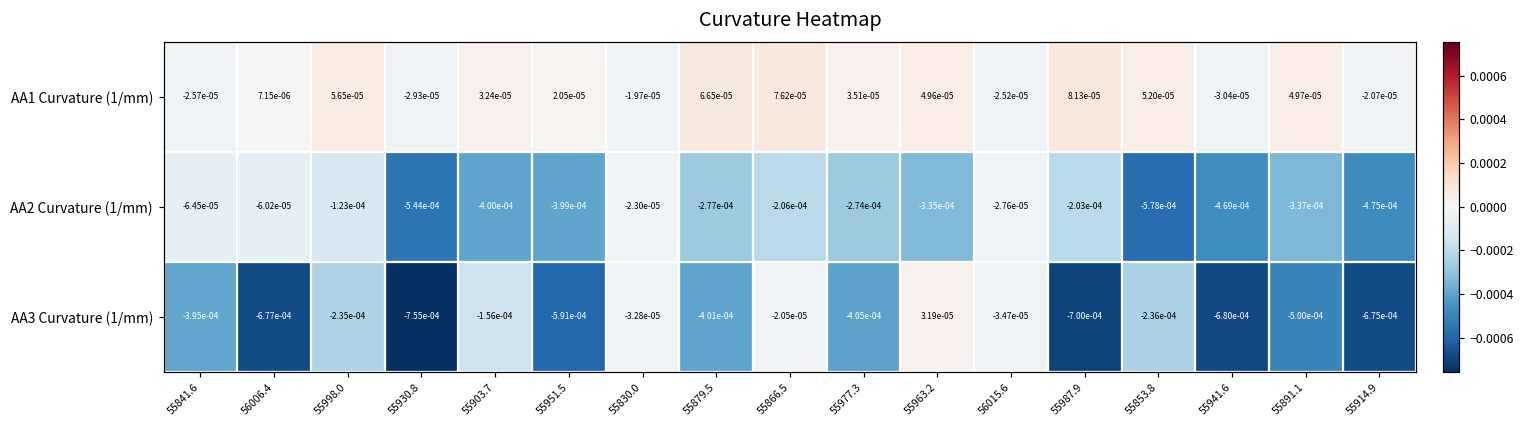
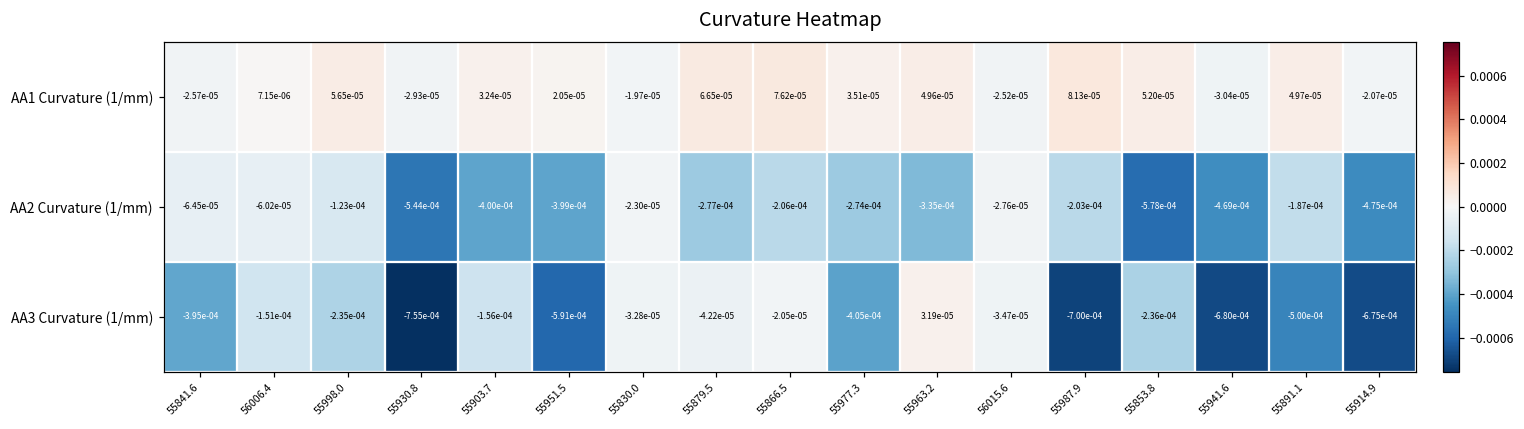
  {
    "AA1 Curvature (1/mm)": {
      "55841.6": "-2.57e-05",
      "56006.4": "7.15e-06",
      "55998.0": "5.65e-05",
      "55930.8": "-2.93e-05",
      "55903.7": "3.24e-05",
      "55951.5": "2.05e-05",
      "55830.0": "-1.97e-05",
      "55879.5": "6.65e-05",
      "55866.5": "7.62e-05",
      "55977.3": "3.51e-05",
      "55963.2": "4.96e-05",
      "56015.6": "-2.52e-05",
      "55987.9": "8.13e-05",
      "55853.8": "5.20e-05",
      "55941.6": "-3.04e-05",
      "55891.1": "4.97e-05",
      "55914.9": "-2.07e-05"
    },
    "AA2 Curvature (1/mm)": {
      "55841.6": "-6.45e-05",
      "56006.4": "-6.02e-05",
      "55998.0": "-1.23e-04",
      "55930.8": "-5.44e-04",
      "55903.7": "-4.00e-04",
      "55951.5": "-3.99e-04",
      "55830.0": "-2.30e-05",
      "55879.5": "-2.77e-04",
      "55866.5": "-2.06e-04",
      "55977.3": "-2.74e-04",
      "55963.2": "-3.35e-04",
      "56015.6": "-2.76e-05",
      "55987.9": "-2.03e-04",
      "55853.8": "-5.78e-04",
      "55941.6": "-4.69e-04",
-     "55891.1": "-3.37e-04",
+     "55891.1": "-1.87e-04",
      "55914.9": "-4.75e-04"
    },
    "AA3 Curvature (1/mm)": {
      "55841.6": "-3.95e-04",
-     "56006.4": "-6.77e-04",
+     "56006.4": "-1.51e-04",
      "55998.0": "-2.35e-04",
      "55930.8": "-7.55e-04",
      "55903.7": "-1.56e-04",
      "55951.5": "-5.91e-04",
      "55830.0": "-3.28e-05",
-     "55879.5": "-4.01e-04",
+     "55879.5": "-4.22e-05",
      "55866.5": "-2.05e-05",
      "55977.3": "-4.05e-04",
      "55963.2": "3.19e-05",
      "56015.6": "-3.47e-05",
      "55987.9": "-7.00e-04",
      "55853.8": "-2.36e-04",
      "55941.6": "-6.80e-04",
      "55891.1": "-5.00e-04",
      "55914.9": "-6.75e-04"
    }
  }
